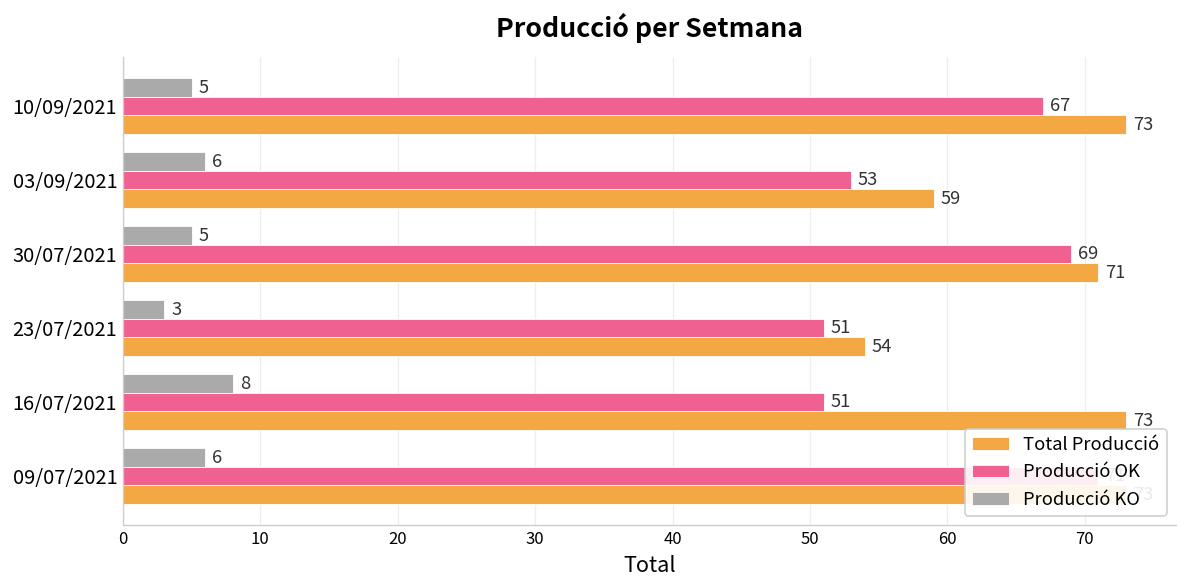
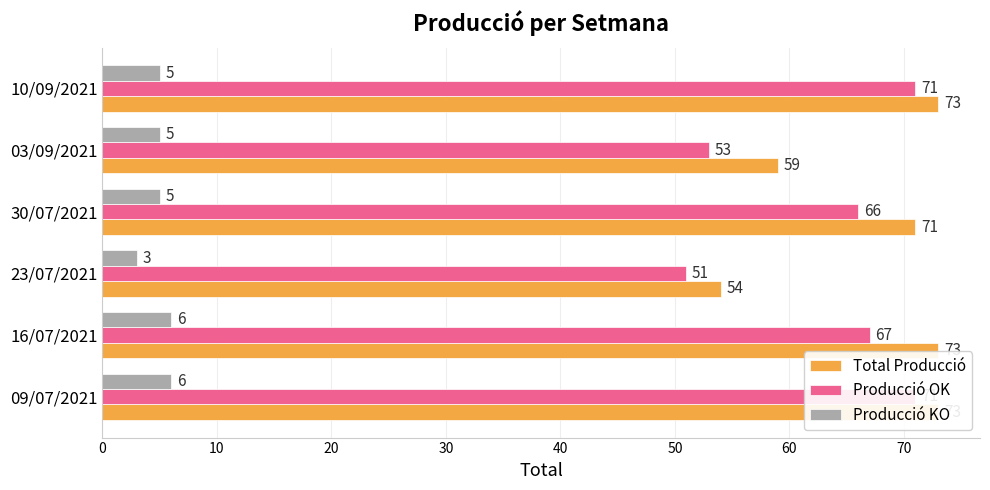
  {
    "Total Producció": {
      "10/09/2021": 73,
      "03/09/2021": 59,
      "30/07/2021": 71,
      "23/07/2021": 54
    },
    "Producció OK": {
-     "10/09/2021": 67,
+     "10/09/2021": 71,
      "03/09/2021": 53,
-     "30/07/2021": 69,
+     "30/07/2021": 66,
      "23/07/2021": 51,
-     "16/07/2021": 51
+     "16/07/2021": 67
    },
    "Producció KO": {
      "10/09/2021": 5,
-     "03/09/2021": 6,
+     "03/09/2021": 5,
      "30/07/2021": 5,
      "23/07/2021": 3,
-     "16/07/2021": 8,
+     "16/07/2021": 6,
      "09/07/2021": 6
    }
  }
